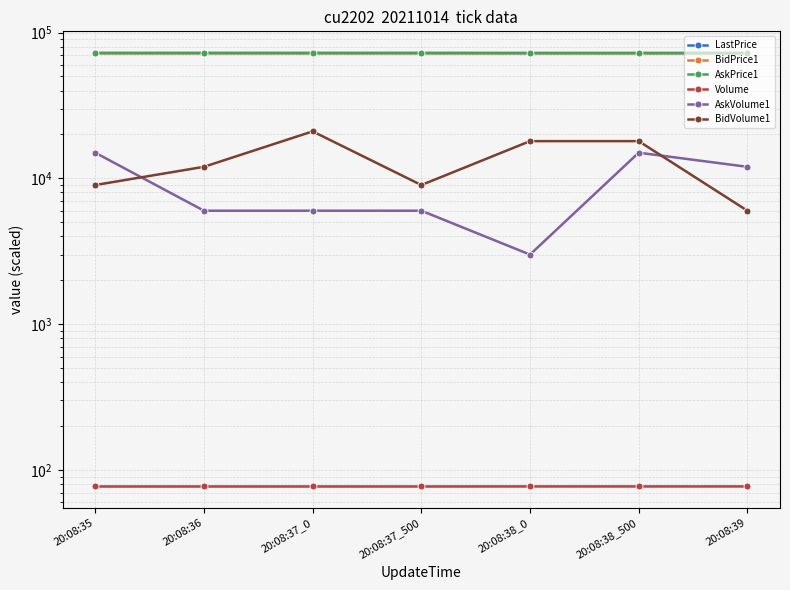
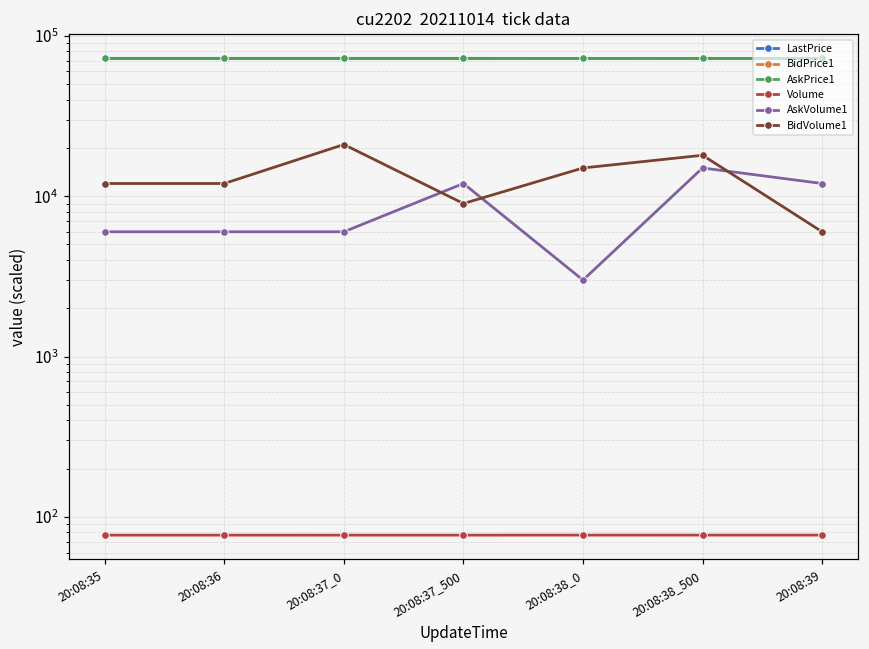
  {
    "AskPrice1": {
      "20:08:35": 70000,
      "20:08:36": 70000,
      "20:08:37_0": 70000,
      "20:08:37_500": 70000,
      "20:08:38_0": 70000,
      "20:08:38_500": 70000
    },
    "Volume": {
      "20:08:35": 80,
      "20:08:36": 80,
      "20:08:37_0": 80,
      "20:08:37_500": 80,
      "20:08:38_0": 80,
      "20:08:38_500": 80,
      "20:08:39": 80
    },
    "AskVolume1": {
-     "20:08:35": 15000,
+     "20:08:35": 6000,
      "20:08:36": 6000,
      "20:08:37_0": 6000,
-     "20:08:37_500": 6000,
+     "20:08:37_500": 12000,
      "20:08:38_0": 3000,
      "20:08:38_500": 15000,
      "20:08:39": 12000
    },
    "BidVolume1": {
-     "20:08:35": 9000,
+     "20:08:35": 12000,
      "20:08:36": 12000,
      "20:08:37_0": 21000,
      "20:08:37_500": 9000,
-     "20:08:38_0": 18000,
+     "20:08:38_0": 15000,
      "20:08:38_500": 18000,
      "20:08:39": 6000
    }
  }
